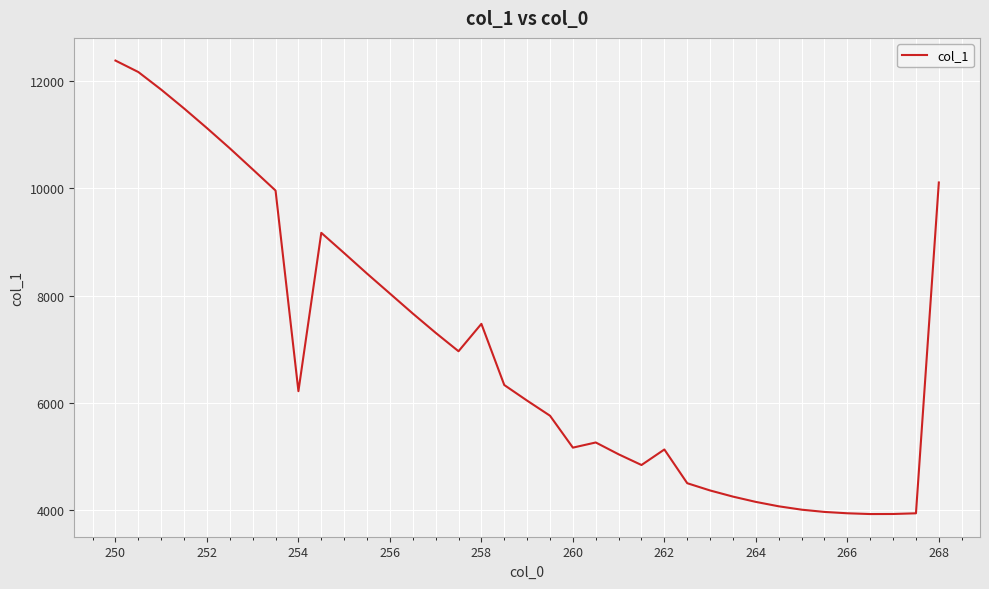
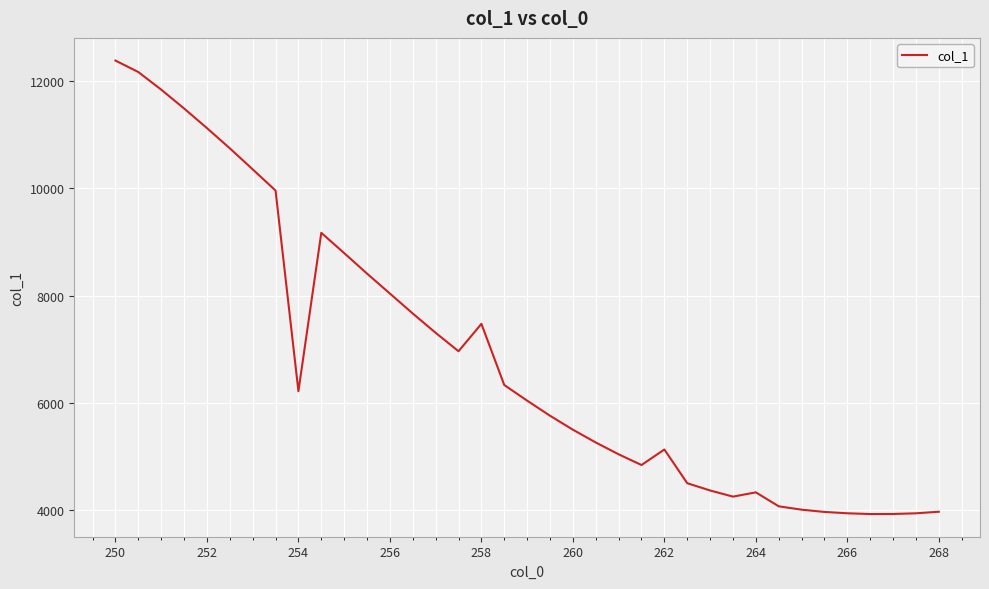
  {
    "250": 12400,
    "252": 11100,
    "254": 6200,
    "256": 8000,
    "258": 7500,
-   "260": 5200,
+   "260": 5500,
    "262": 5100,
-   "264": 4100,
+   "264": 4300,
    "266": 3900,
-   "268": 10100
+   "268": 4000
  }
